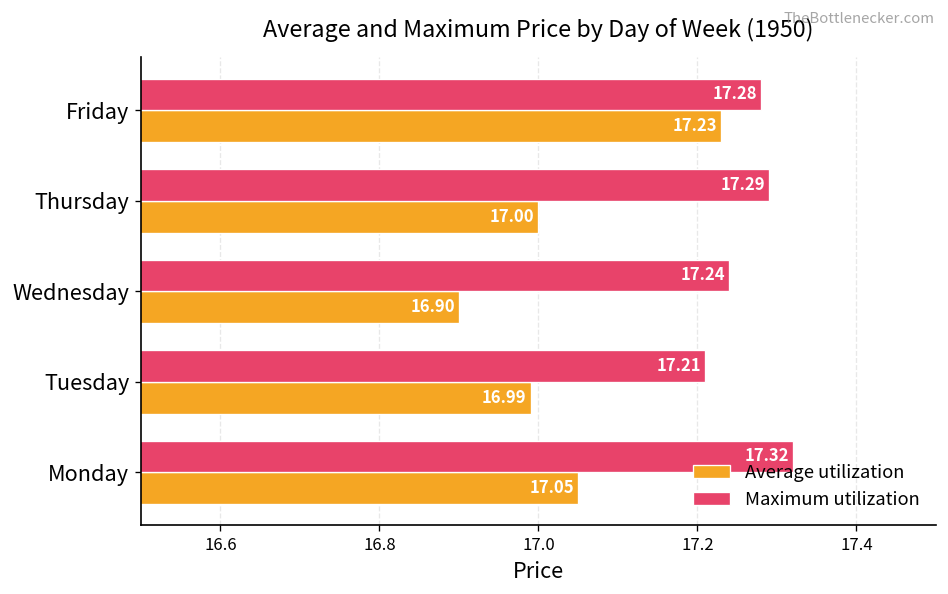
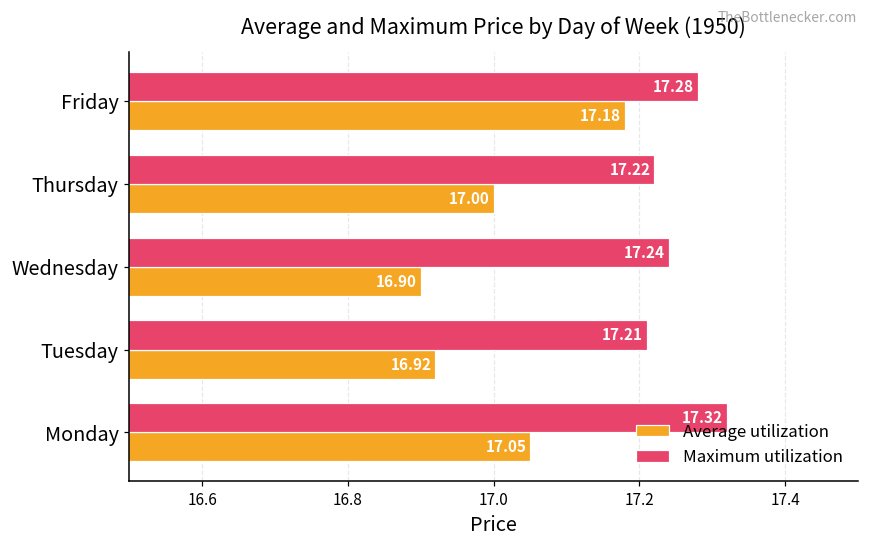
  {
    "Average utilization": {
-     "Friday": 17.23,
+     "Friday": 17.18,
      "Thursday": 17.00,
      "Wednesday": 16.90,
-     "Tuesday": 16.99,
+     "Tuesday": 16.92,
      "Monday": 17.05
    },
    "Maximum utilization": {
      "Friday": 17.28,
-     "Thursday": 17.29,
+     "Thursday": 17.22,
      "Wednesday": 17.24,
      "Tuesday": 17.21,
      "Monday": 17.32
    }
  }
